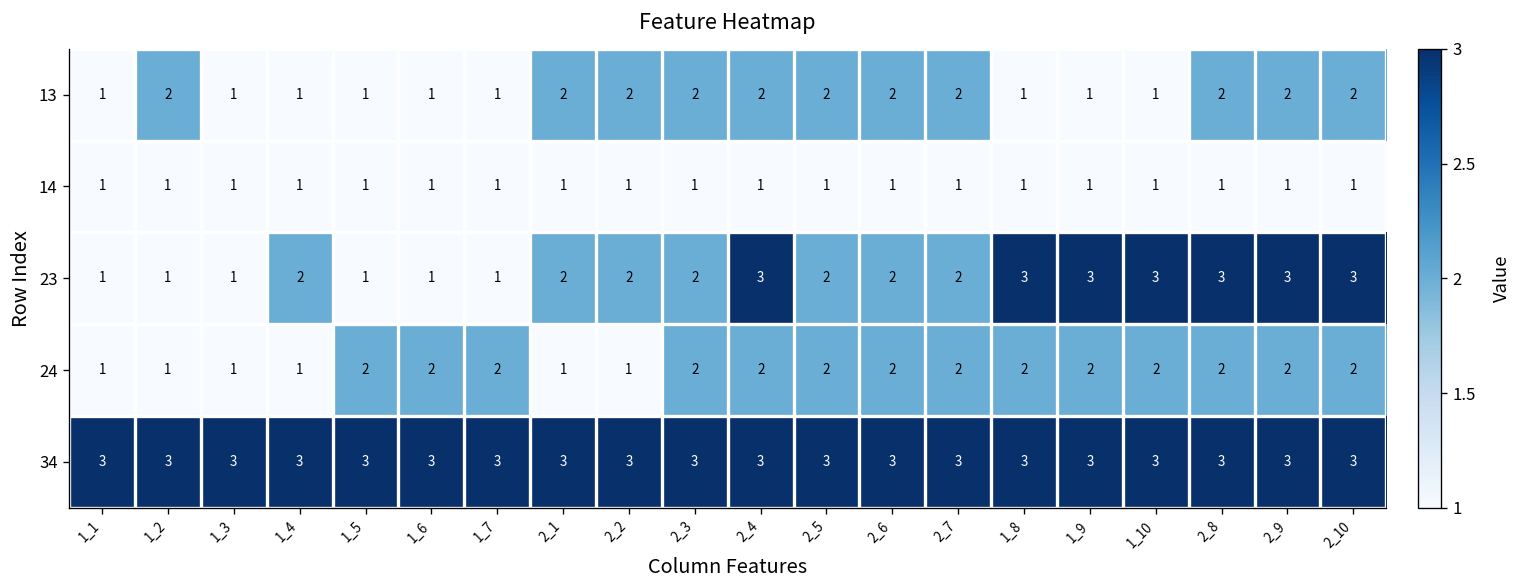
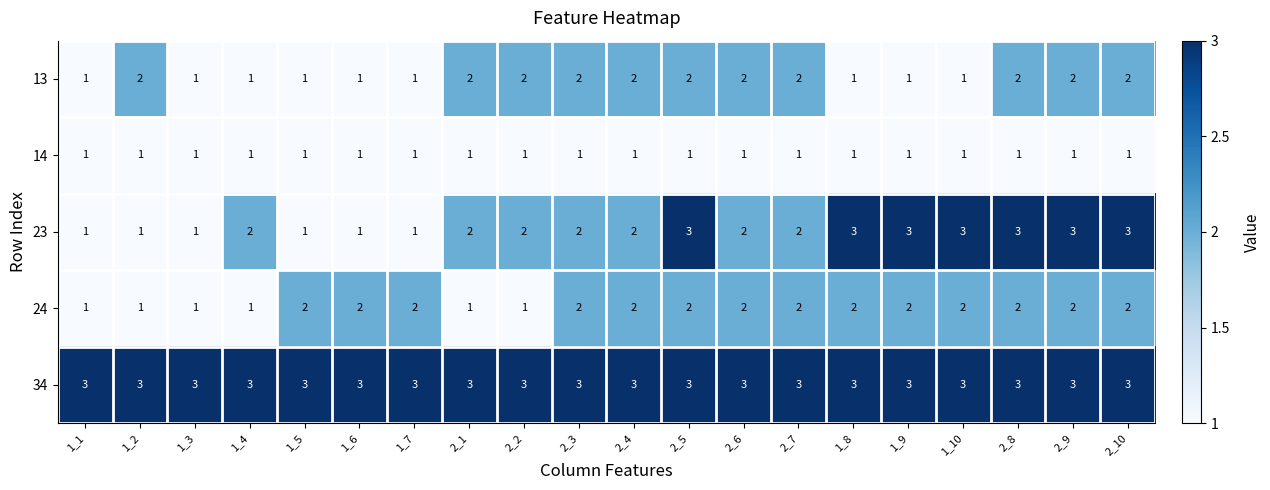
  {
    "13": {
      "1_1": 1,
      "1_2": 2,
      "1_3": 1,
      "1_4": 1,
      "1_5": 1,
      "1_6": 1,
      "1_7": 1,
      "2_1": 2,
      "2_2": 2,
      "2_3": 2,
      "2_4": 2,
      "2_5": 2,
      "2_6": 2,
      "2_7": 2,
      "1_8": 1,
      "1_9": 1,
      "1_10": 1,
      "2_8": 2,
      "2_9": 2,
      "2_10": 2
    },
    "14": {
      "1_1": 1,
      "1_2": 1,
      "1_3": 1,
      "1_4": 1,
      "1_5": 1,
      "1_6": 1,
      "1_7": 1,
      "2_1": 1,
      "2_2": 1,
      "2_3": 1,
      "2_4": 1,
      "2_5": 1,
      "2_6": 1,
      "2_7": 1,
      "1_8": 1,
      "1_9": 1,
      "1_10": 1,
      "2_8": 1,
      "2_9": 1,
      "2_10": 1
    },
    "23": {
      "1_1": 1,
      "1_2": 1,
      "1_3": 1,
      "1_4": 2,
      "1_5": 1,
      "1_6": 1,
      "1_7": 1,
      "2_1": 2,
      "2_2": 2,
      "2_3": 2,
-     "2_4": 3,
-     "2_5": 2,
+     "2_4": 2,
+     "2_5": 3,
      "2_6": 2,
      "2_7": 2,
      "1_8": 3,
      "1_9": 3,
      "1_10": 3,
      "2_8": 3,
      "2_9": 3,
      "2_10": 3
    },
    "24": {
      "1_1": 1,
      "1_2": 1,
      "1_3": 1,
      "1_4": 1,
      "1_5": 2,
      "1_6": 2,
      "1_7": 2,
      "2_1": 1,
      "2_2": 1,
      "2_3": 2,
      "2_4": 2,
      "2_5": 2,
      "2_6": 2,
      "2_7": 2,
      "1_8": 2,
      "1_9": 2,
      "1_10": 2,
      "2_8": 2,
      "2_9": 2,
      "2_10": 2
    },
    "34": {
      "1_1": 3,
      "1_2": 3,
      "1_3": 3,
      "1_4": 3,
      "1_5": 3,
      "1_6": 3,
      "1_7": 3,
      "2_1": 3,
      "2_2": 3,
      "2_3": 3,
      "2_4": 3,
      "2_5": 3,
      "2_6": 3,
      "2_7": 3,
      "1_8": 3,
      "1_9": 3,
      "1_10": 3,
      "2_8": 3,
      "2_9": 3,
      "2_10": 3
    }
  }
